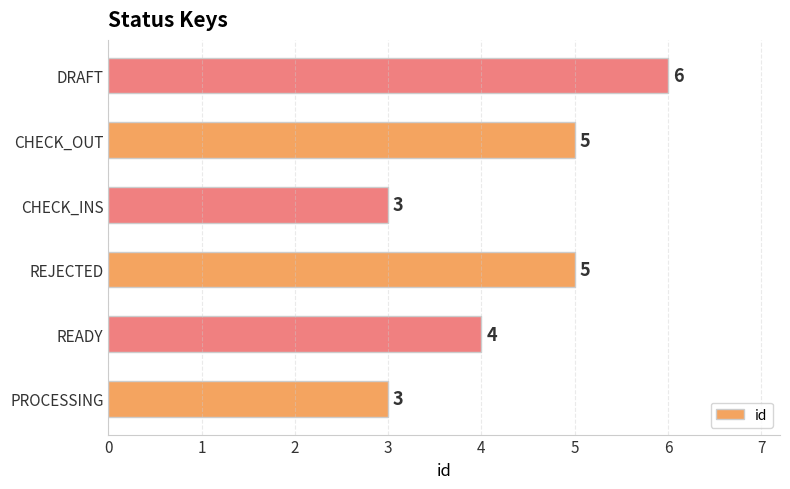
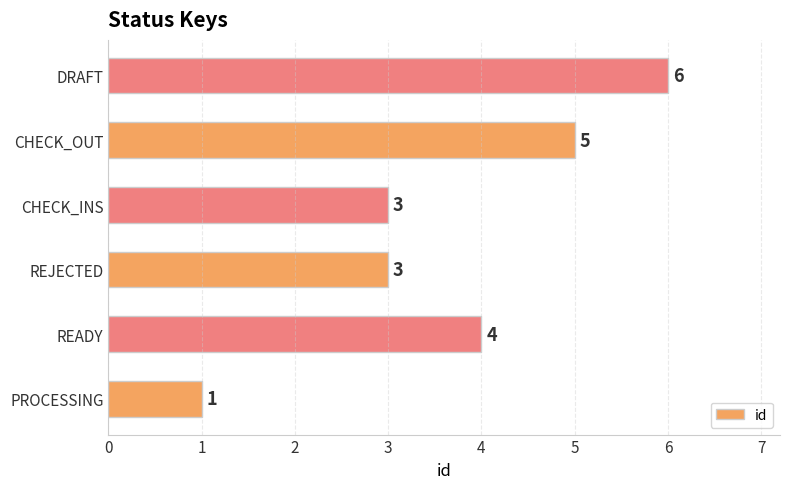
  {
    "DRAFT": 6,
    "CHECK_OUT": 5,
    "CHECK_INS": 3,
-   "REJECTED": 5,
+   "REJECTED": 3,
    "READY": 4,
-   "PROCESSING": 3
+   "PROCESSING": 1
  }
